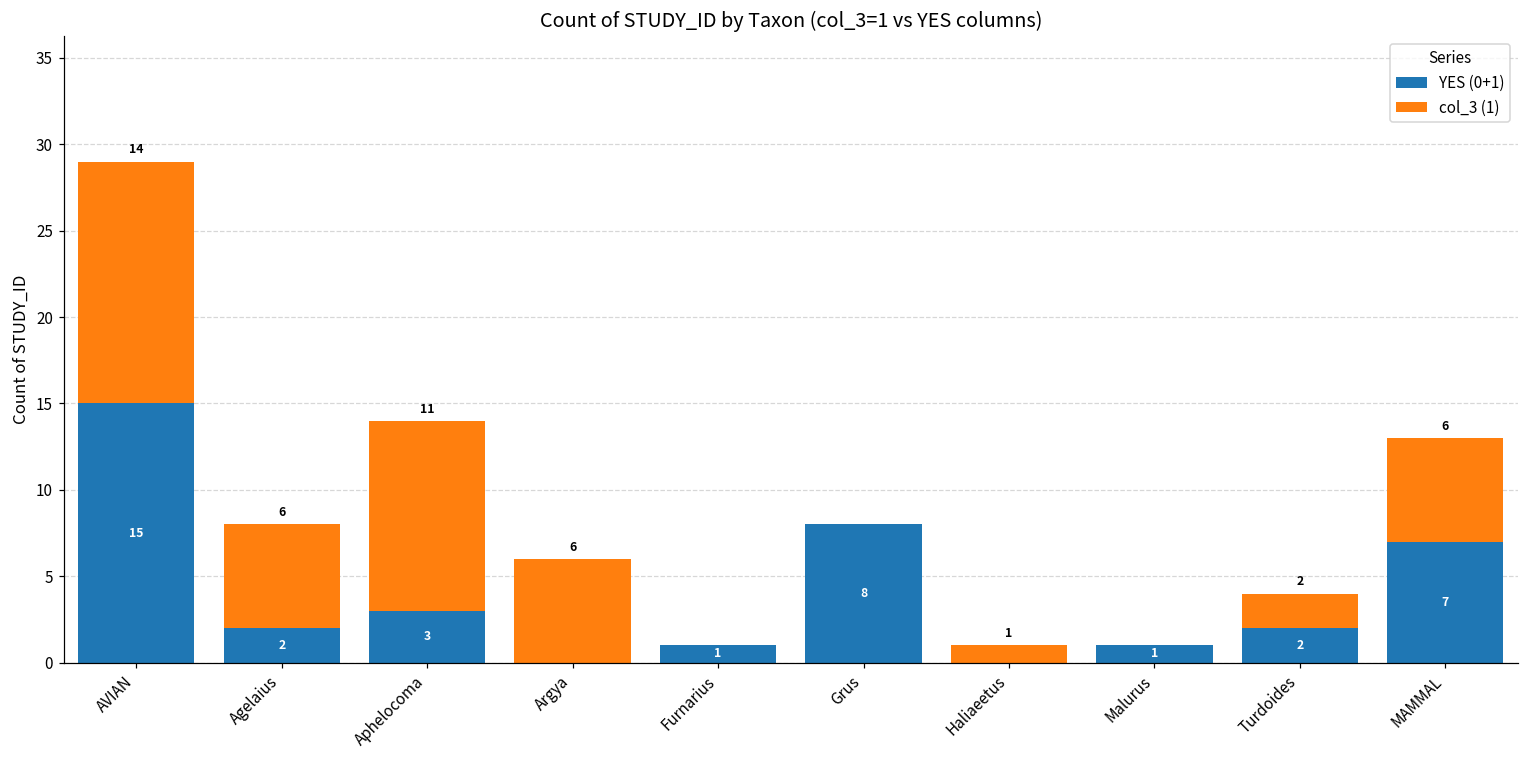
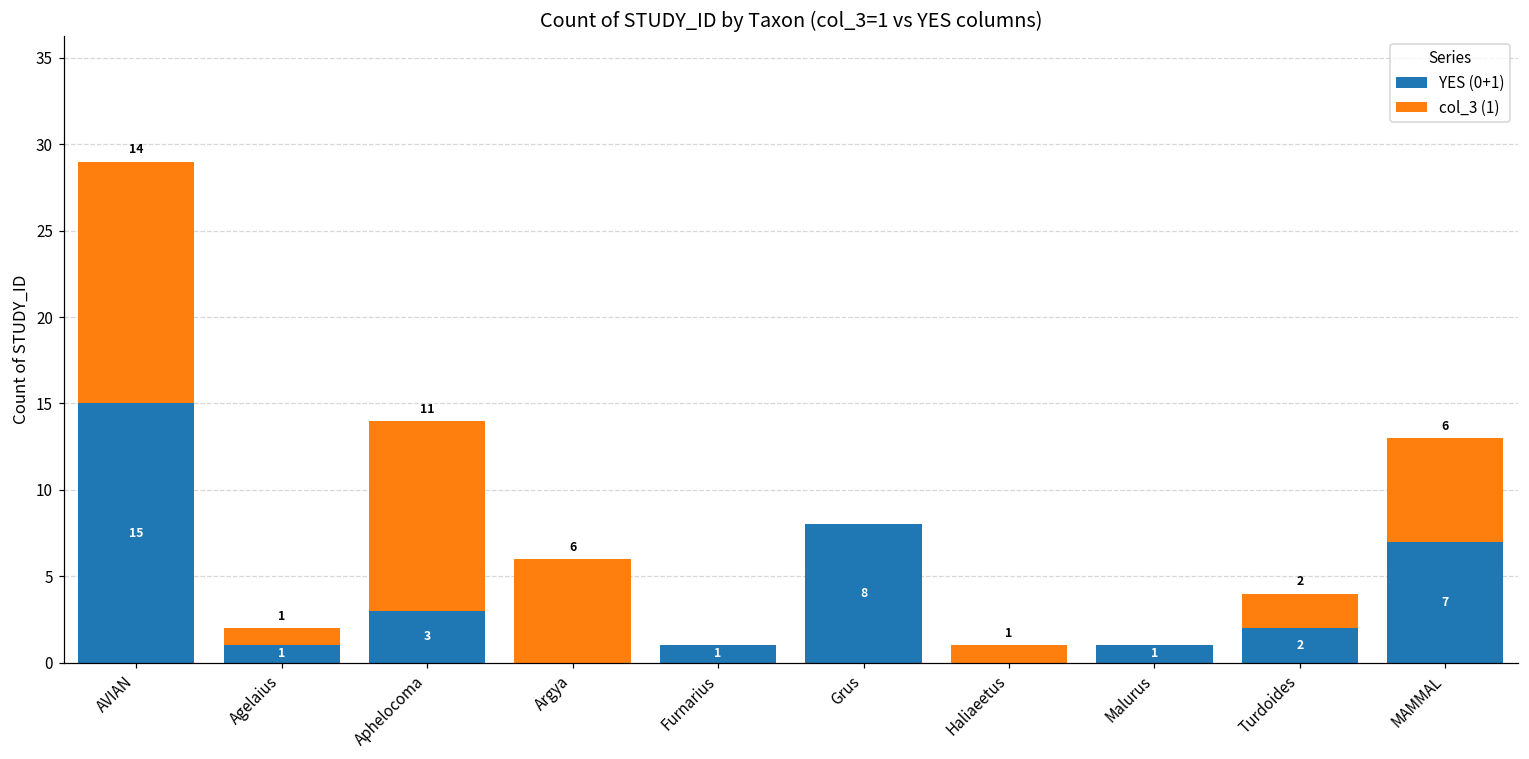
  {
    "YES (0+1)": {
      "AVIAN": 15,
-     "Agelaius": 2,
+     "Agelaius": 1,
      "Aphelocoma": 3,
      "Furnarius": 1,
      "Grus": 8,
      "Malurus": 1,
      "Turdoides": 2,
      "MAMMAL": 7
    },
    "col_3 (1)": {
      "AVIAN": 14,
-     "Agelaius": 6,
+     "Agelaius": 1,
      "Aphelocoma": 11,
      "Argya": 6,
      "Haliaeetus": 1,
      "Turdoides": 2,
      "MAMMAL": 6
    }
  }
